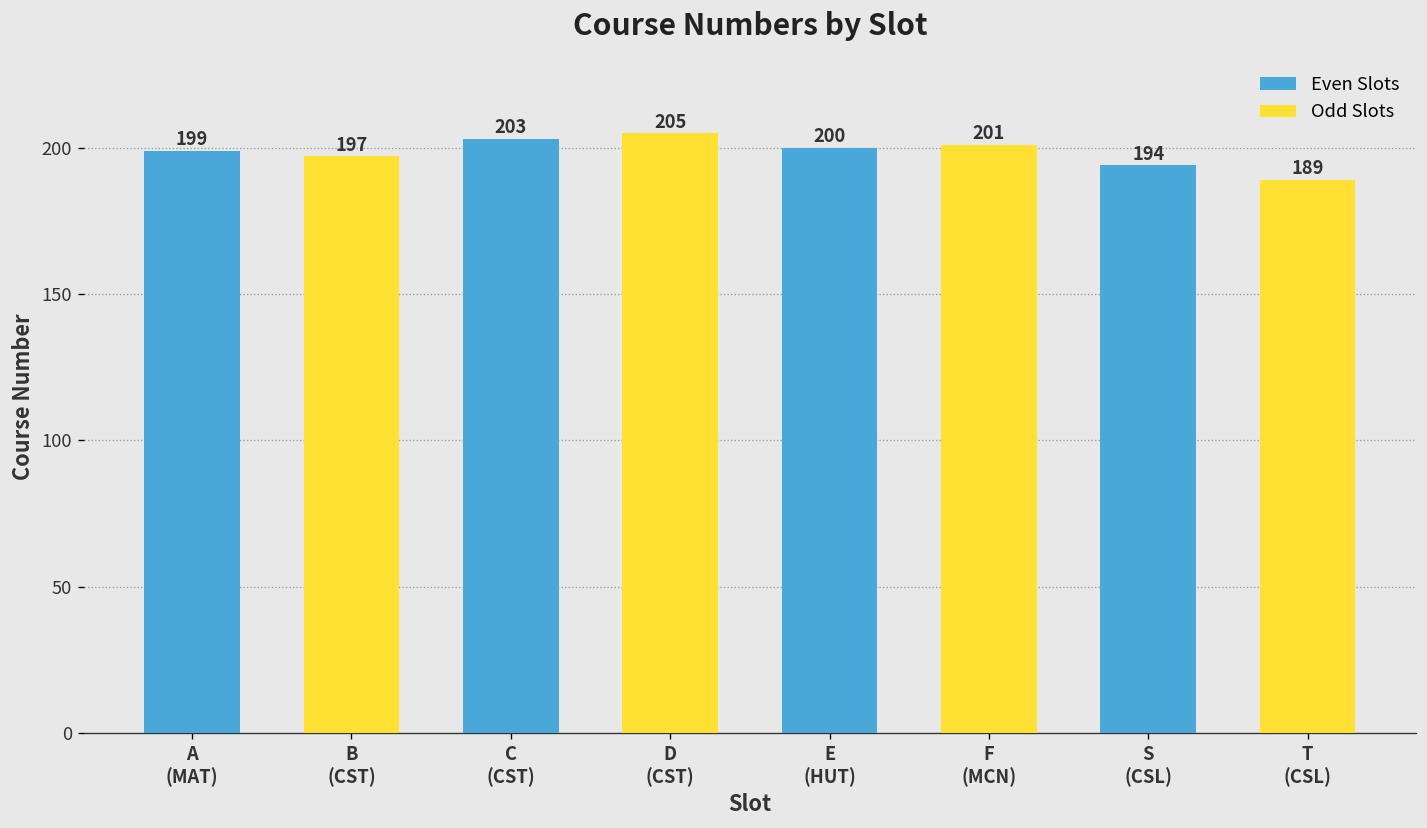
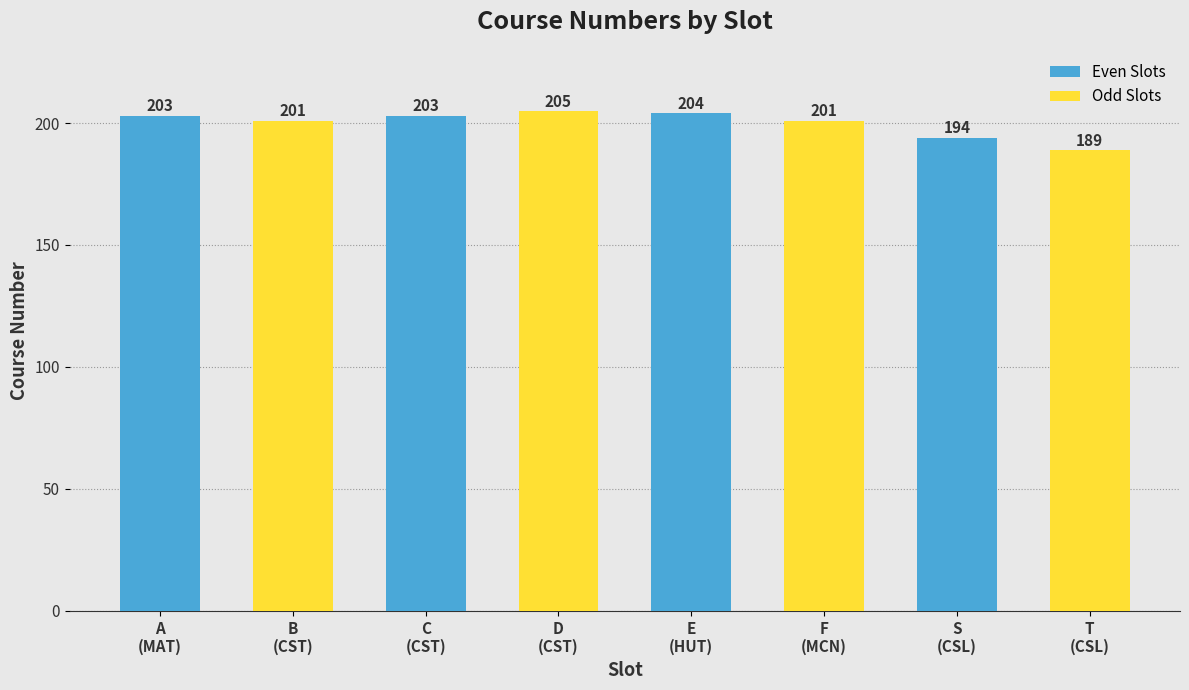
  {
    "Even Slots": {
-     "A (MAT)": 199,
+     "A (MAT)": 203,
      "C (CST)": 203,
-     "E (HUT)": 200,
+     "E (HUT)": 204,
      "S (CSL)": 194
    },
    "Odd Slots": {
-     "B (CST)": 197,
+     "B (CST)": 201,
      "D (CST)": 205,
      "F (MCN)": 201,
      "T (CSL)": 189
    }
  }
